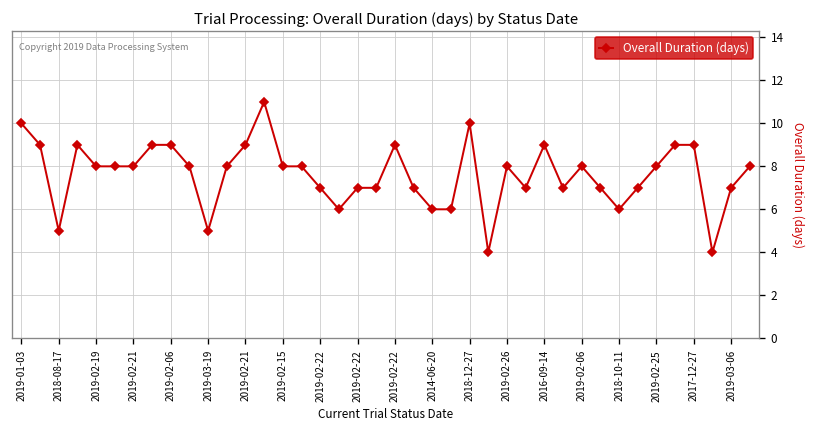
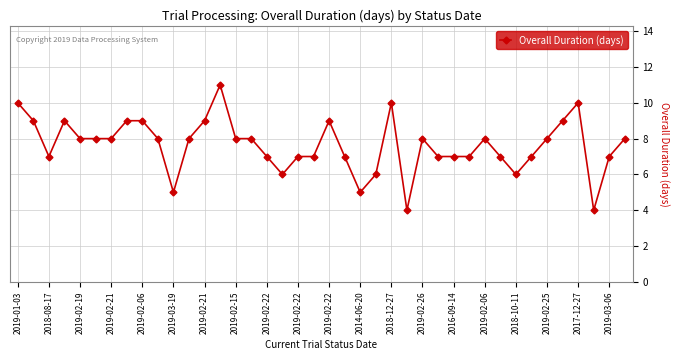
  {
    "2019-01-03": 10,
-   "2018-08-17": 5,
+   "2018-08-17": 7,
    "2019-02-19": 8,
    "2019-03-19": 5,
    "2019-02-15": 8,
-   "2014-06-20": 6,
+   "2014-06-20": 5,
    "2018-12-27": 10,
-   "2016-09-14": 9,
+   "2016-09-14": 7,
    "2018-10-11": 6,
-   "2017-12-27": 9,
+   "2017-12-27": 10,
    "2019-03-06": 7
  }
